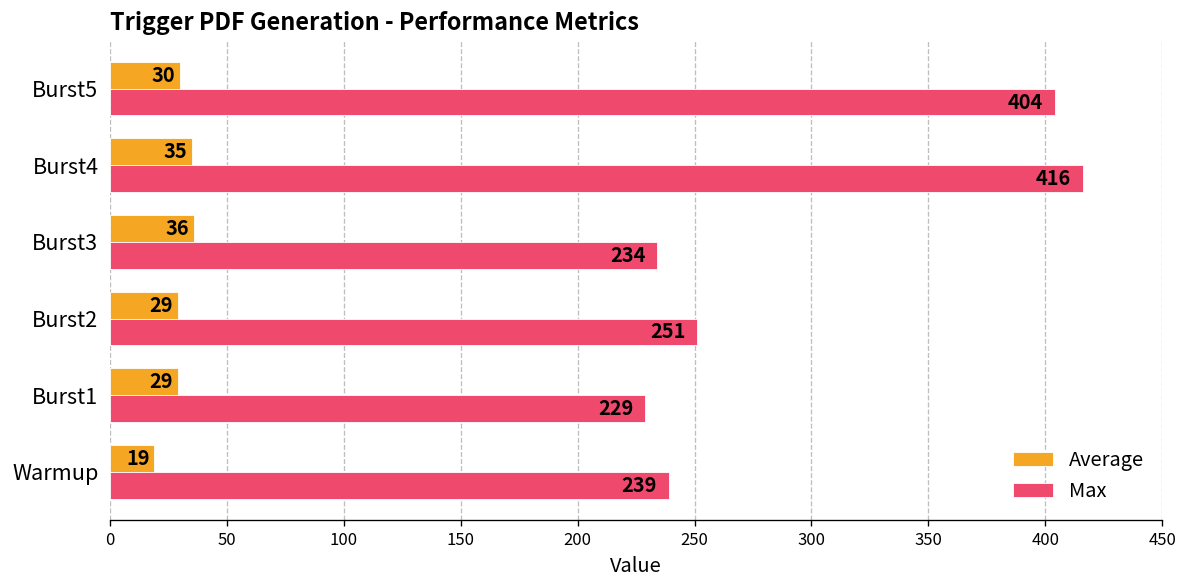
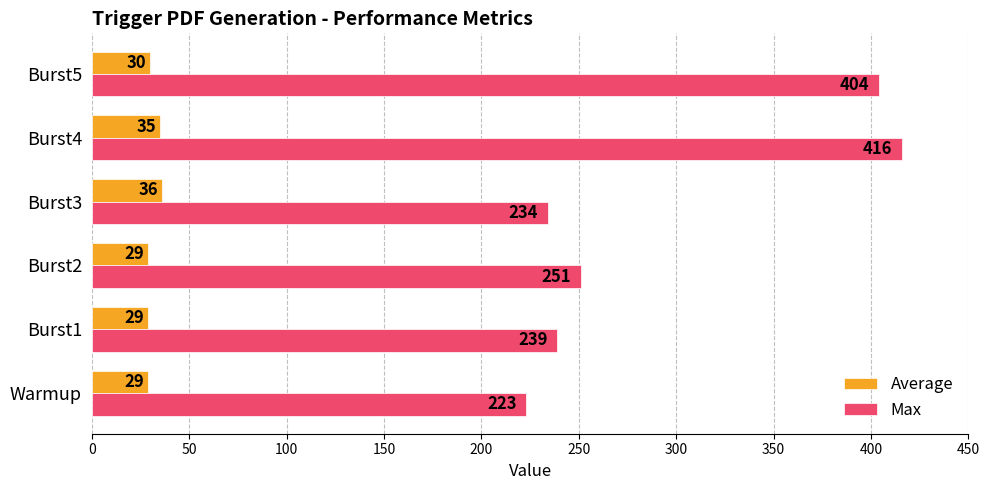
  {
    "Average": {
      "Burst5": 30,
      "Burst4": 35,
      "Burst3": 36,
      "Burst2": 29,
      "Burst1": 29,
-     "Warmup": 19
+     "Warmup": 29
    },
    "Max": {
      "Burst5": 404,
      "Burst4": 416,
      "Burst3": 234,
      "Burst2": 251,
-     "Burst1": 229,
-     "Warmup": 239
+     "Burst1": 239,
+     "Warmup": 223
    }
  }
